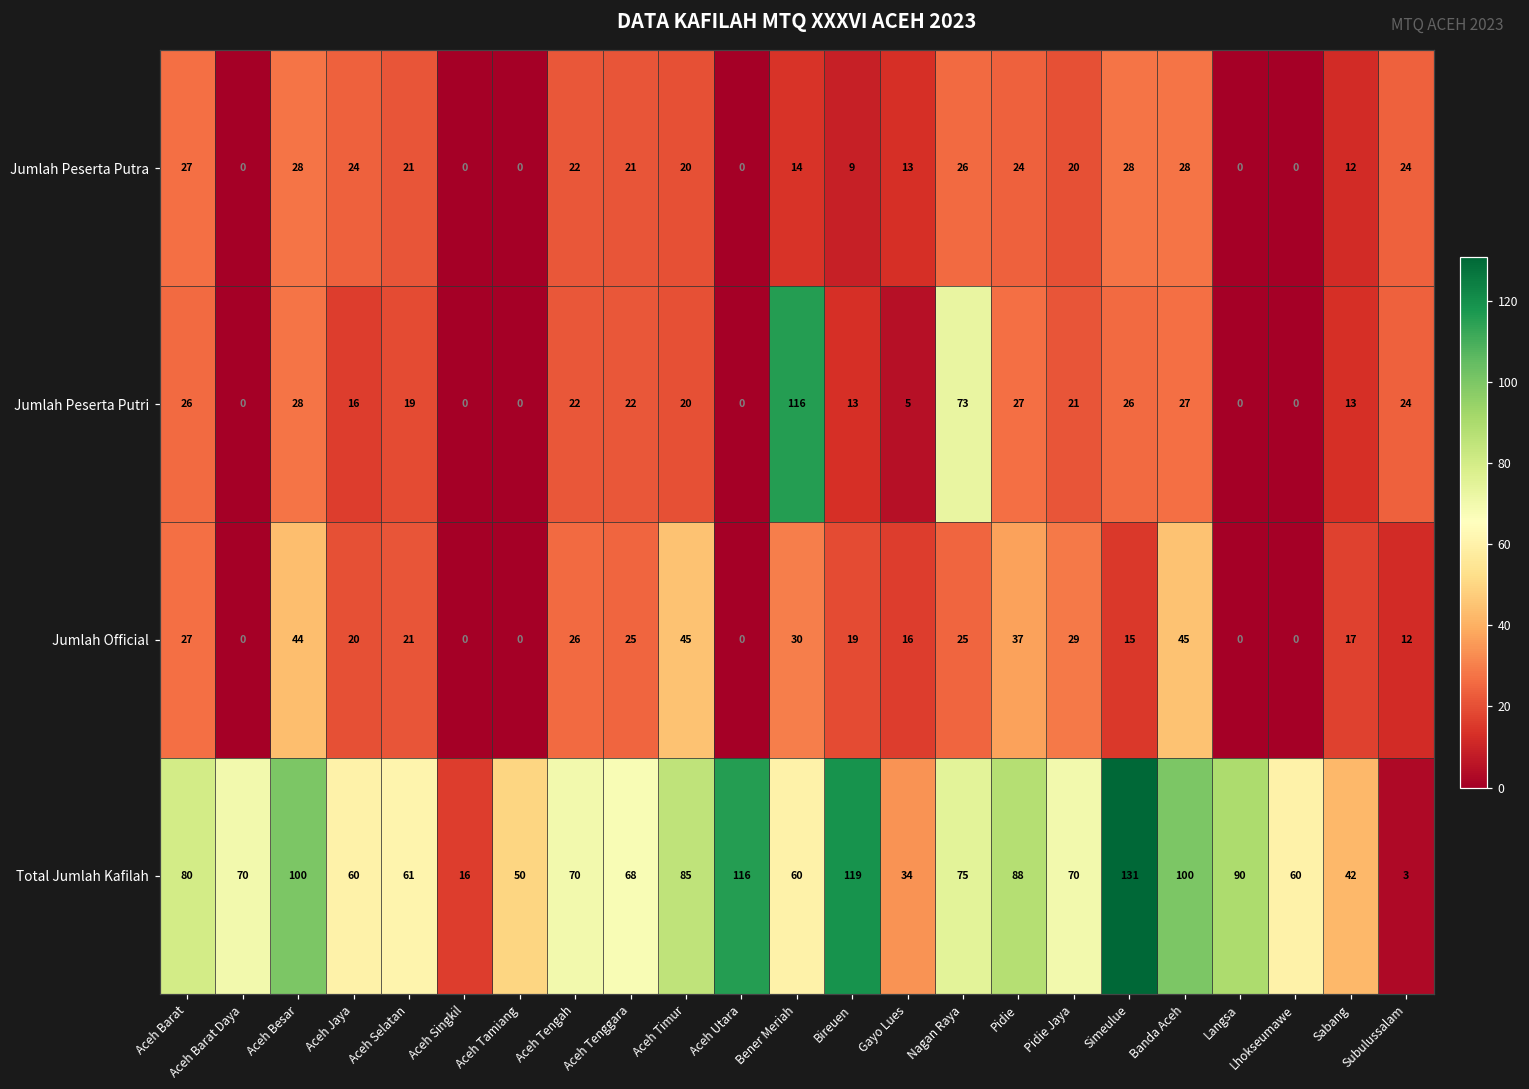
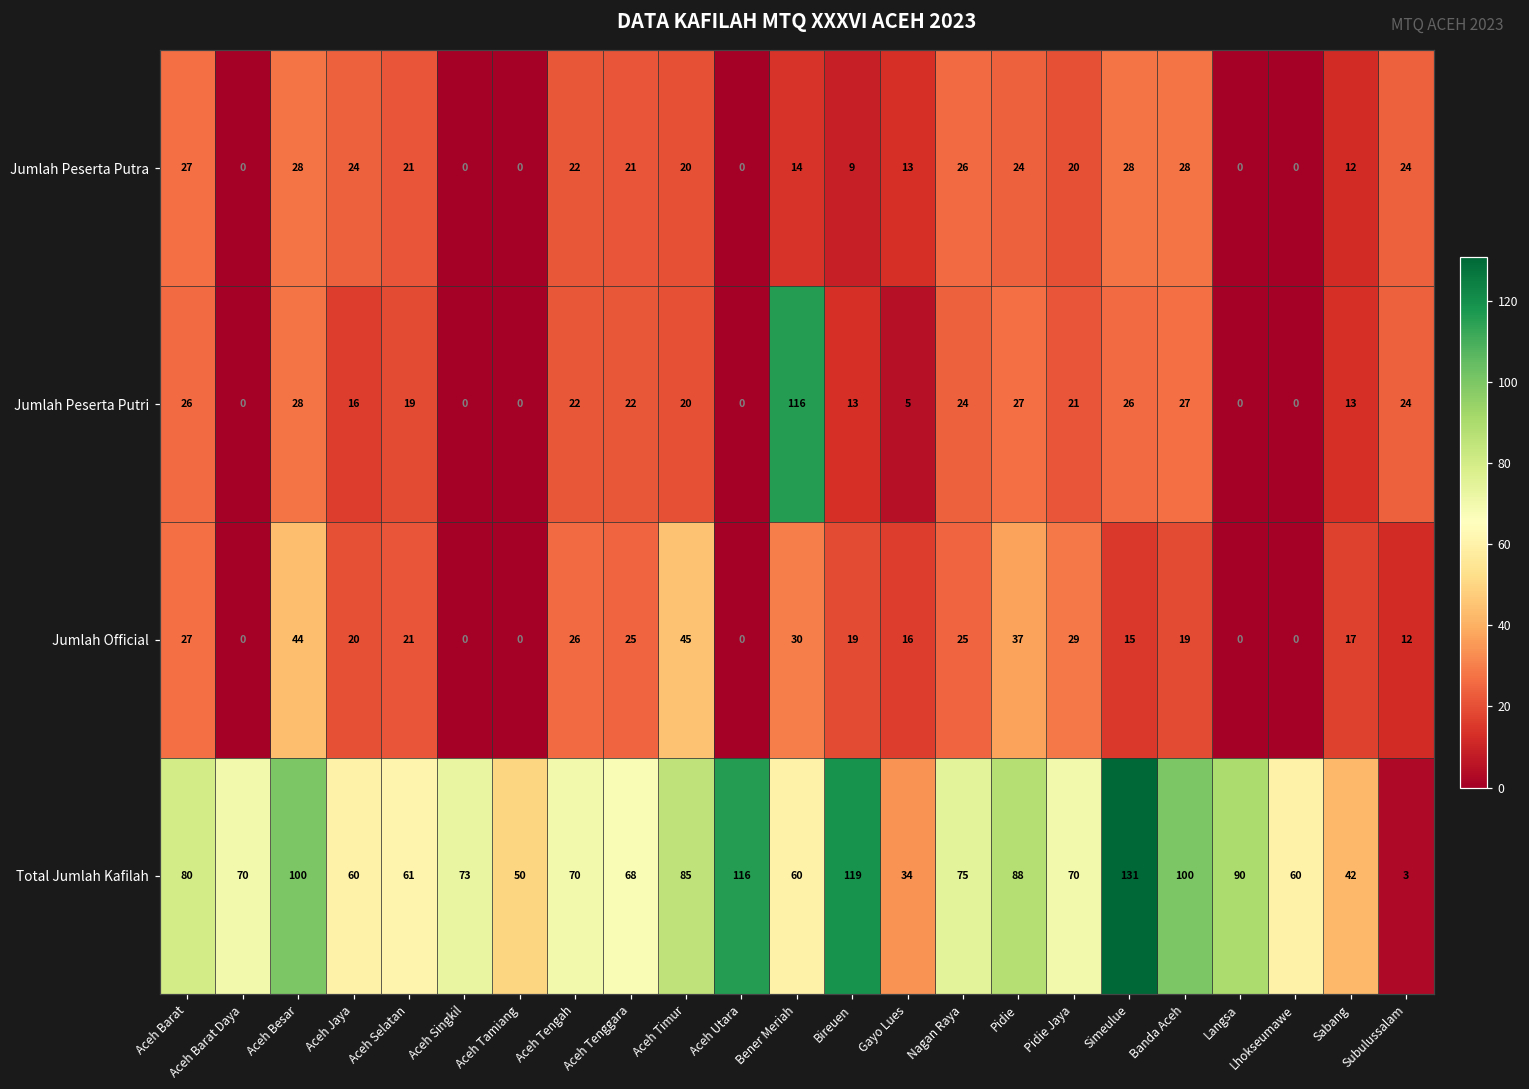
  {
    "Jumlah Peserta Putra": {
      "Aceh Barat": 27,
      "Aceh Barat Daya": 0,
      "Aceh Besar": 28,
      "Aceh Jaya": 24,
      "Aceh Selatan": 21,
      "Aceh Singkil": 0,
      "Aceh Tamiang": 0,
      "Aceh Tengah": 22,
      "Aceh Tenggara": 21,
      "Aceh Timur": 20,
      "Aceh Utara": 0,
      "Bener Meriah": 14,
      "Bireuen": 9,
      "Gayo Lues": 13,
      "Nagan Raya": 26,
      "Pidie": 24,
      "Pidie Jaya": 20,
      "Simeulue": 28,
      "Banda Aceh": 28,
      "Langsa": 0,
      "Lhokseumawe": 0,
      "Sabang": 12,
      "Subulussalam": 24
    },
    "Jumlah Peserta Putri": {
      "Aceh Barat": 26,
      "Aceh Barat Daya": 0,
      "Aceh Besar": 28,
      "Aceh Jaya": 16,
      "Aceh Selatan": 19,
      "Aceh Singkil": 0,
      "Aceh Tamiang": 0,
      "Aceh Tengah": 22,
      "Aceh Tenggara": 22,
      "Aceh Timur": 20,
      "Aceh Utara": 0,
      "Bener Meriah": 116,
      "Bireuen": 13,
      "Gayo Lues": 5,
-     "Nagan Raya": 73,
+     "Nagan Raya": 24,
      "Pidie": 27,
      "Pidie Jaya": 21,
      "Simeulue": 26,
      "Banda Aceh": 27,
      "Langsa": 0,
      "Lhokseumawe": 0,
      "Sabang": 13,
      "Subulussalam": 24
    },
    "Jumlah Official": {
      "Aceh Barat": 27,
      "Aceh Barat Daya": 0,
      "Aceh Besar": 44,
      "Aceh Jaya": 20,
      "Aceh Selatan": 21,
      "Aceh Singkil": 0,
      "Aceh Tamiang": 0,
      "Aceh Tengah": 26,
      "Aceh Tenggara": 25,
      "Aceh Timur": 45,
      "Aceh Utara": 0,
      "Bener Meriah": 30,
      "Bireuen": 19,
      "Gayo Lues": 16,
      "Nagan Raya": 25,
      "Pidie": 37,
      "Pidie Jaya": 29,
      "Simeulue": 15,
-     "Banda Aceh": 45,
+     "Banda Aceh": 19,
      "Langsa": 0,
      "Lhokseumawe": 0,
      "Sabang": 17,
      "Subulussalam": 12
    },
    "Total Jumlah Kafilah": {
      "Aceh Barat": 80,
      "Aceh Barat Daya": 70,
      "Aceh Besar": 100,
      "Aceh Jaya": 60,
      "Aceh Selatan": 61,
-     "Aceh Singkil": 16,
+     "Aceh Singkil": 73,
      "Aceh Tamiang": 50,
      "Aceh Tengah": 70,
      "Aceh Tenggara": 68,
      "Aceh Timur": 85,
      "Aceh Utara": 116,
      "Bener Meriah": 60,
      "Bireuen": 119,
      "Gayo Lues": 34,
      "Nagan Raya": 75,
      "Pidie": 88,
      "Pidie Jaya": 70,
      "Simeulue": 131,
      "Banda Aceh": 100,
      "Langsa": 90,
      "Lhokseumawe": 60,
      "Sabang": 42,
      "Subulussalam": 3
    }
  }
